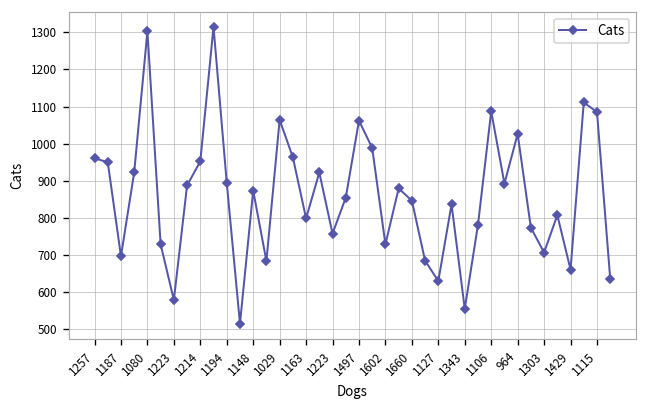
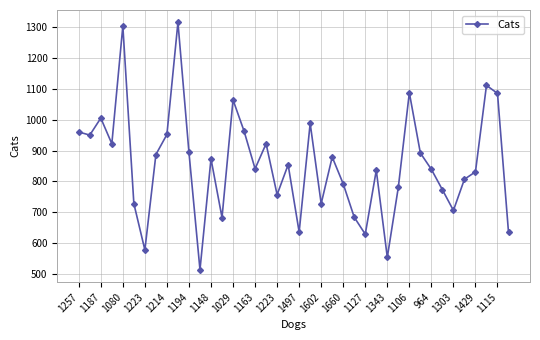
  {
    "1257": 960,
-   "1187": 700,
+   "1187": 1010,
    "1080": 1300,
    "1214": 950,
    "1194": 890,
    "1148": 870,
    "1029": 1060,
-   "1163": 800,
-   "1497": 1060,
+   "1163": 840,
+   "1497": 640,
    "1602": 730,
-   "1660": 850,
+   "1660": 790,
    "1127": 630,
    "1343": 550,
    "1106": 1090,
-   "964": 1030,
+   "964": 840,
    "1303": 710,
-   "1429": 660,
+   "1429": 830,
    "1115": 1090
  }
